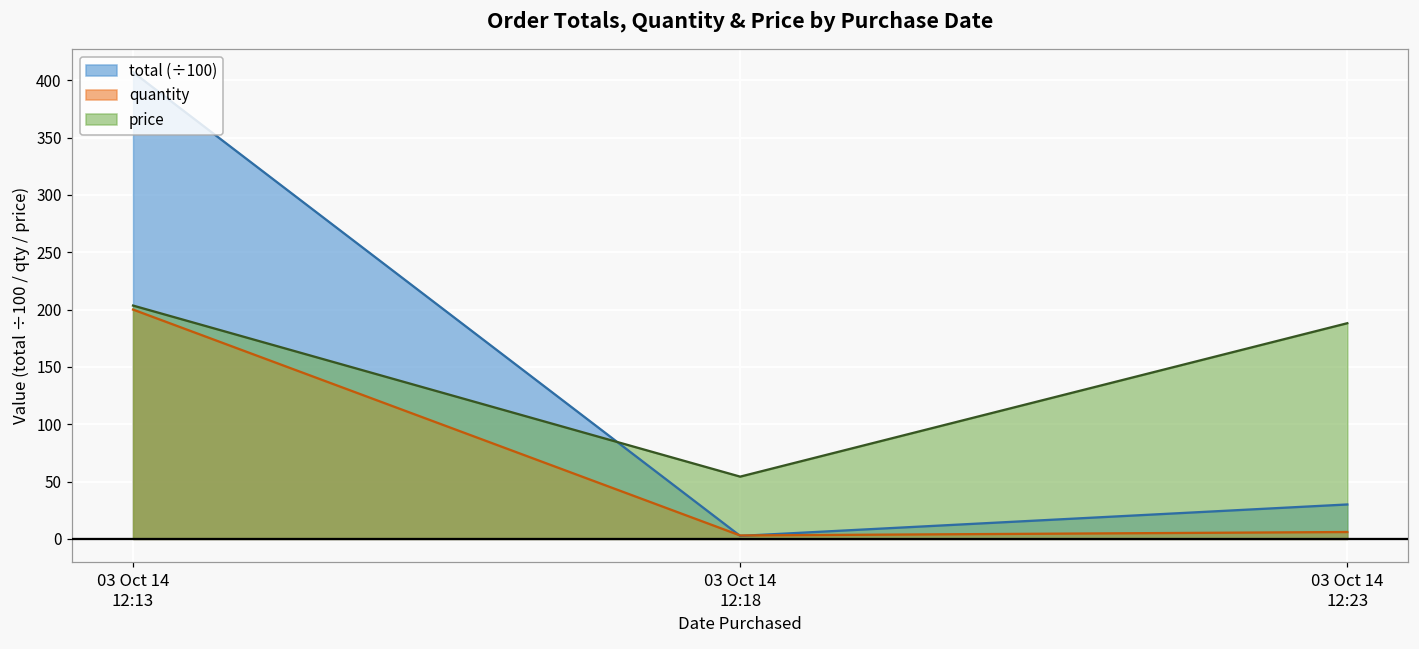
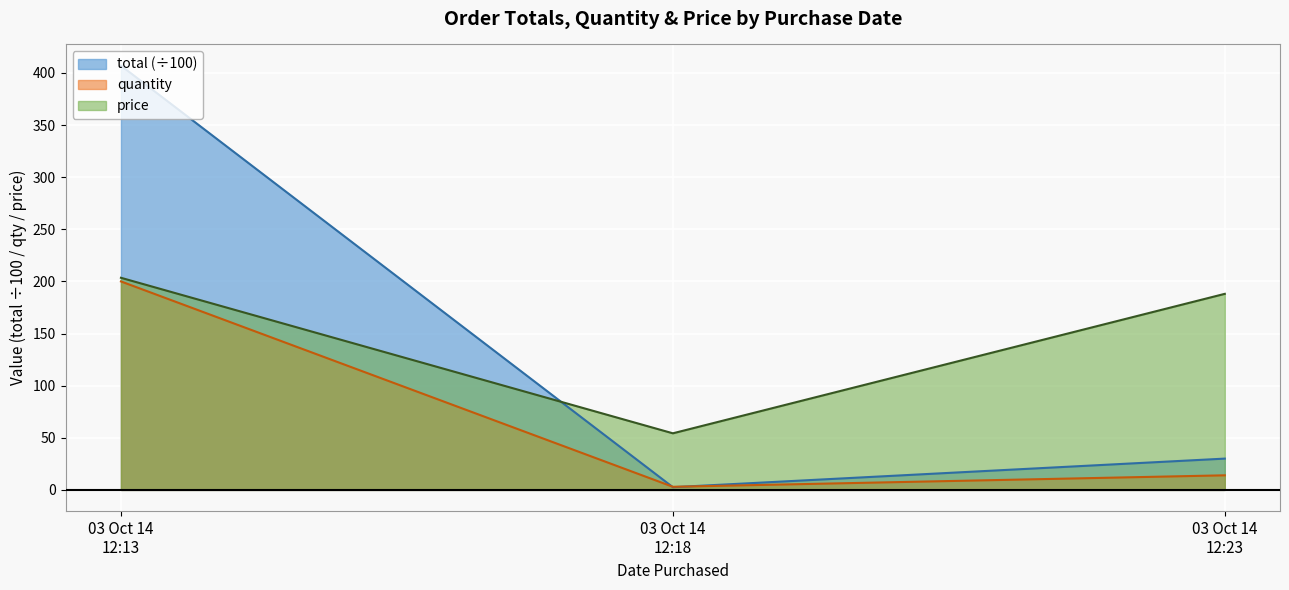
  {
    "total (÷100)": {
      "03 Oct 14 12:23": 30
    },
    "quantity": {
      "03 Oct 14 12:13": 200,
-     "03 Oct 14 12:23": 6
+     "03 Oct 14 12:23": 14
    },
    "price": {
      "03 Oct 14 12:13": 204,
      "03 Oct 14 12:18": 54,
      "03 Oct 14 12:23": 188
    }
  }
